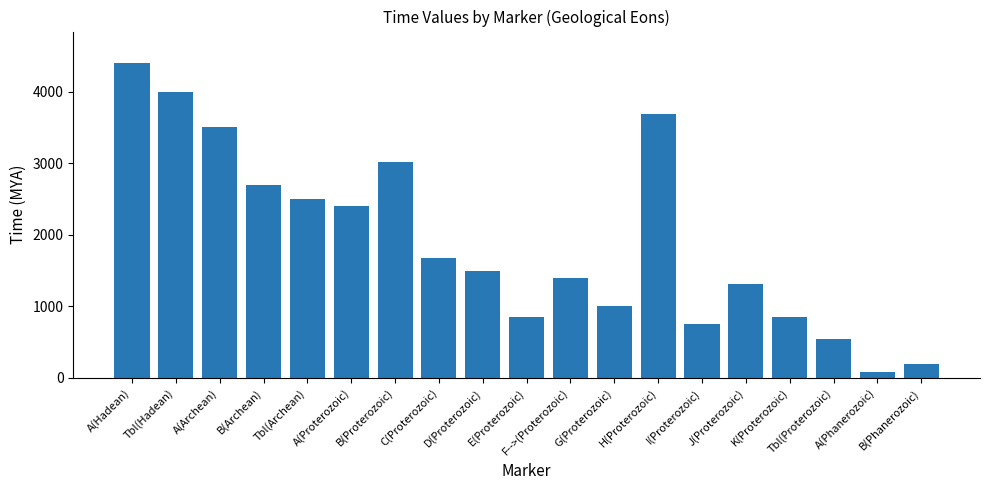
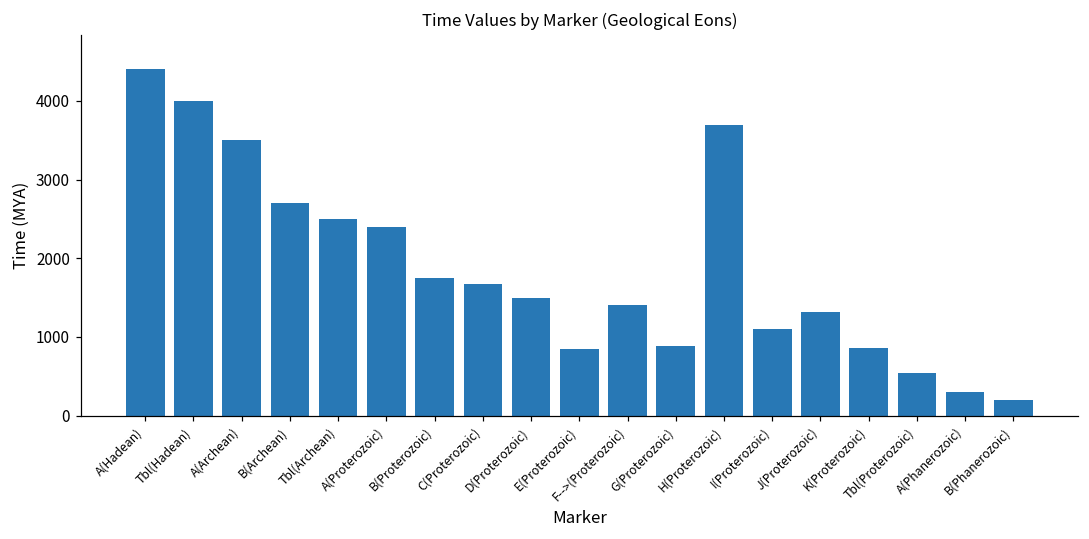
  {
    "A(Hadean)": 4400,
    "Tbl(Hadean)": 4000,
    "A(Archean)": 3500,
    "B(Archean)": 2700,
    "Tbl(Archean)": 2500,
    "A(Proterozoic)": 2400,
-   "B(Proterozoic)": 3000,
+   "B(Proterozoic)": 1800,
    "C(Proterozoic)": 1700,
    "D(Proterozoic)": 1500,
    "E(Proterozoic)": 900,
    "F-->(Proterozoic)": 1400,
-   "G(Proterozoic)": 1000,
+   "G(Proterozoic)": 900,
    "H(Proterozoic)": 3700,
-   "I(Proterozoic)": 800,
+   "I(Proterozoic)": 1100,
    "J(Proterozoic)": 1300,
    "K(Proterozoic)": 900,
    "Tbl(Proterozoic)": 500,
-   "A(Phanerozoic)": 100,
+   "A(Phanerozoic)": 300,
    "B(Phanerozoic)": 200
  }
